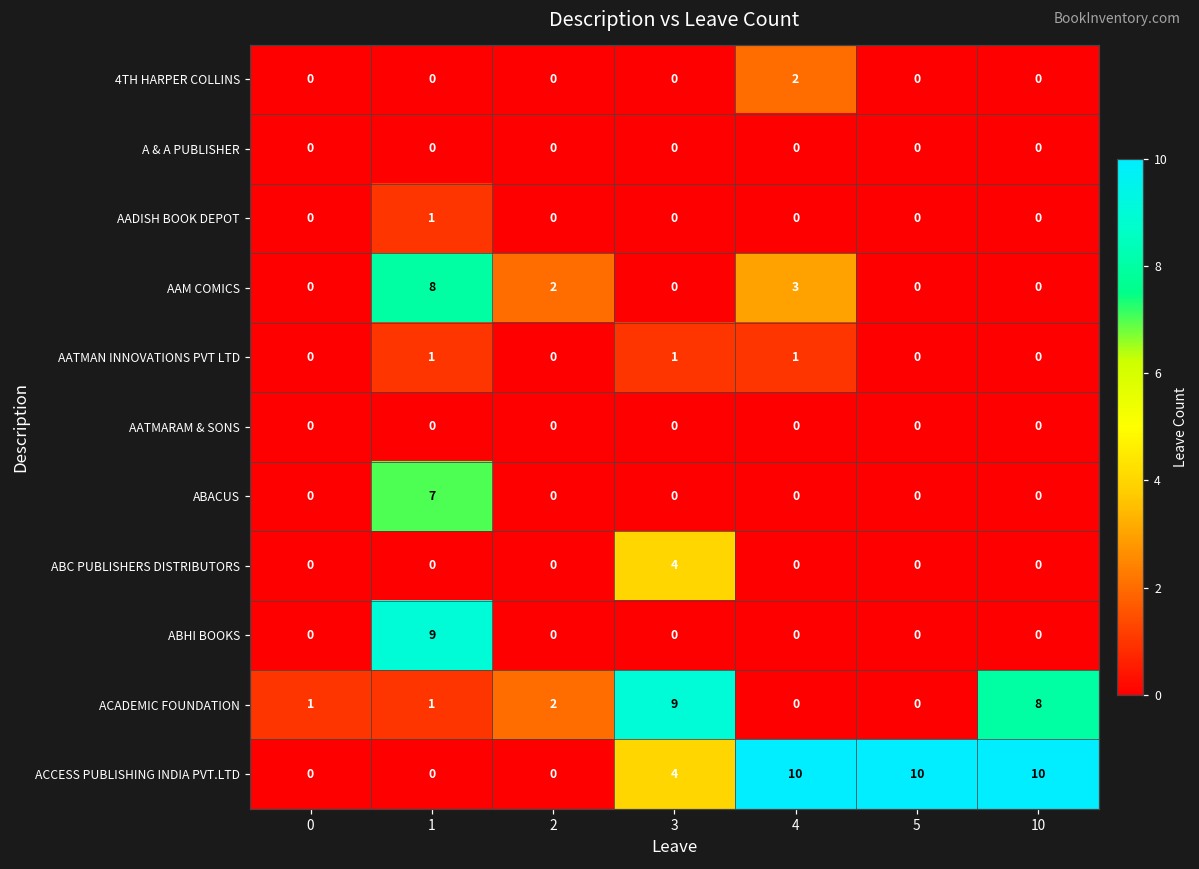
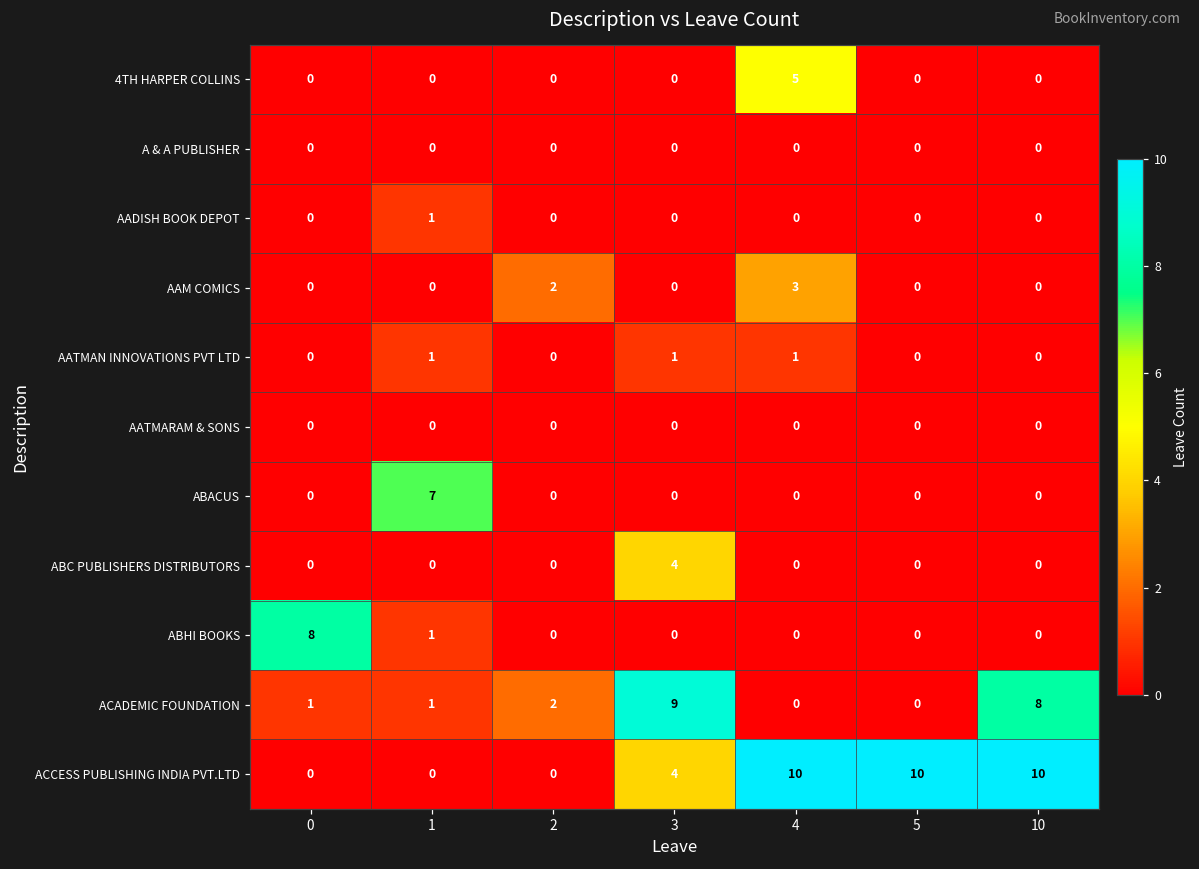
  {
    "4TH HARPER COLLINS": {
      "0": 0,
      "1": 0,
      "2": 0,
      "3": 0,
-     "4": 2,
+     "4": 5,
      "5": 0,
      "10": 0
    },
    "A & A PUBLISHER": {
      "0": 0,
      "1": 0,
      "2": 0,
      "3": 0,
      "4": 0,
      "5": 0,
      "10": 0
    },
    "AADISH BOOK DEPOT": {
      "0": 0,
      "1": 1,
      "2": 0,
      "3": 0,
      "4": 0,
      "5": 0,
      "10": 0
    },
    "AAM COMICS": {
      "0": 0,
-     "1": 8,
+     "1": 0,
      "2": 2,
      "3": 0,
      "4": 3,
      "5": 0,
      "10": 0
    },
    "AATMAN INNOVATIONS PVT LTD": {
      "0": 0,
      "1": 1,
      "2": 0,
      "3": 1,
      "4": 1,
      "5": 0,
      "10": 0
    },
    "AATMARAM & SONS": {
      "0": 0,
      "1": 0,
      "2": 0,
      "3": 0,
      "4": 0,
      "5": 0,
      "10": 0
    },
    "ABACUS": {
      "0": 0,
      "1": 7,
      "2": 0,
      "3": 0,
      "4": 0,
      "5": 0,
      "10": 0
    },
    "ABC PUBLISHERS DISTRIBUTORS": {
      "0": 0,
      "1": 0,
      "2": 0,
      "3": 4,
      "4": 0,
      "5": 0,
      "10": 0
    },
    "ABHI BOOKS": {
-     "0": 0,
-     "1": 9,
+     "0": 8,
+     "1": 1,
      "2": 0,
      "3": 0,
      "4": 0,
      "5": 0,
      "10": 0
    },
    "ACADEMIC FOUNDATION": {
      "0": 1,
      "1": 1,
      "2": 2,
      "3": 9,
      "4": 0,
      "5": 0,
      "10": 8
    },
    "ACCESS PUBLISHING INDIA PVT.LTD": {
      "0": 0,
      "1": 0,
      "2": 0,
      "3": 4,
      "4": 10,
      "5": 10,
      "10": 10
    }
  }
